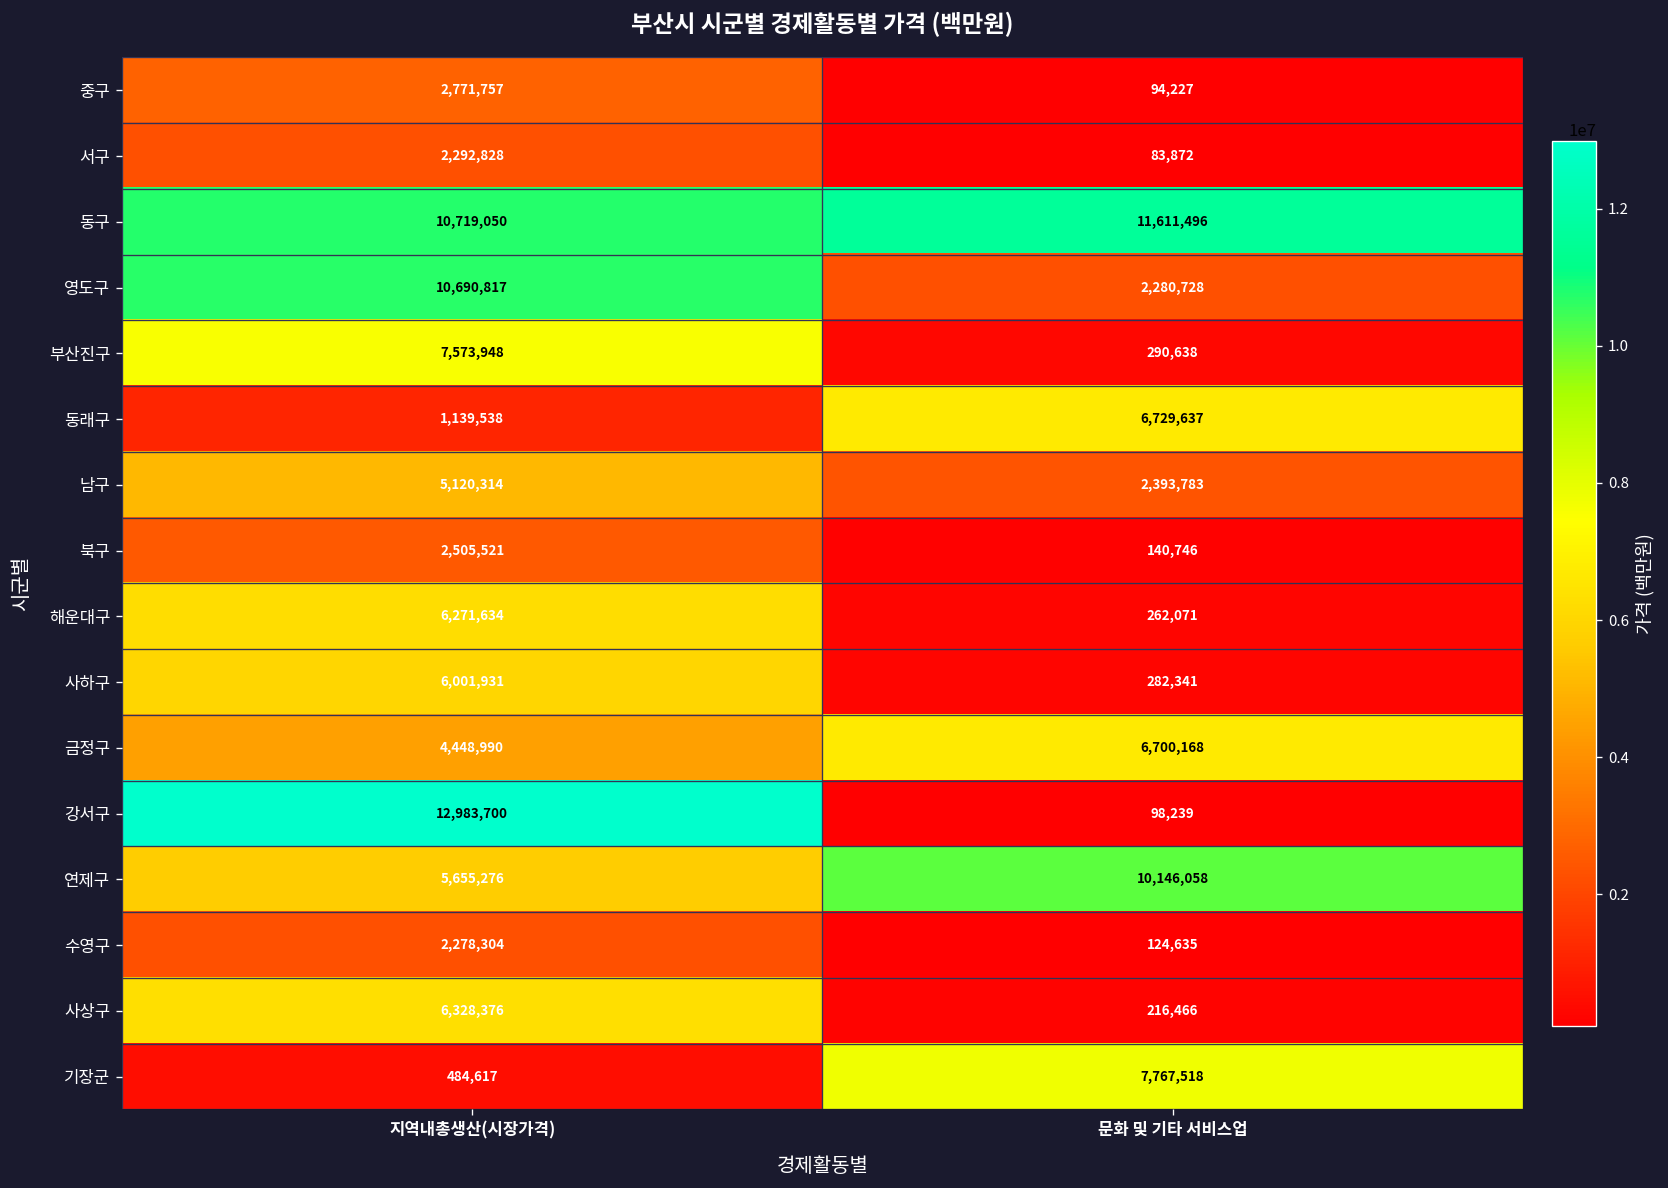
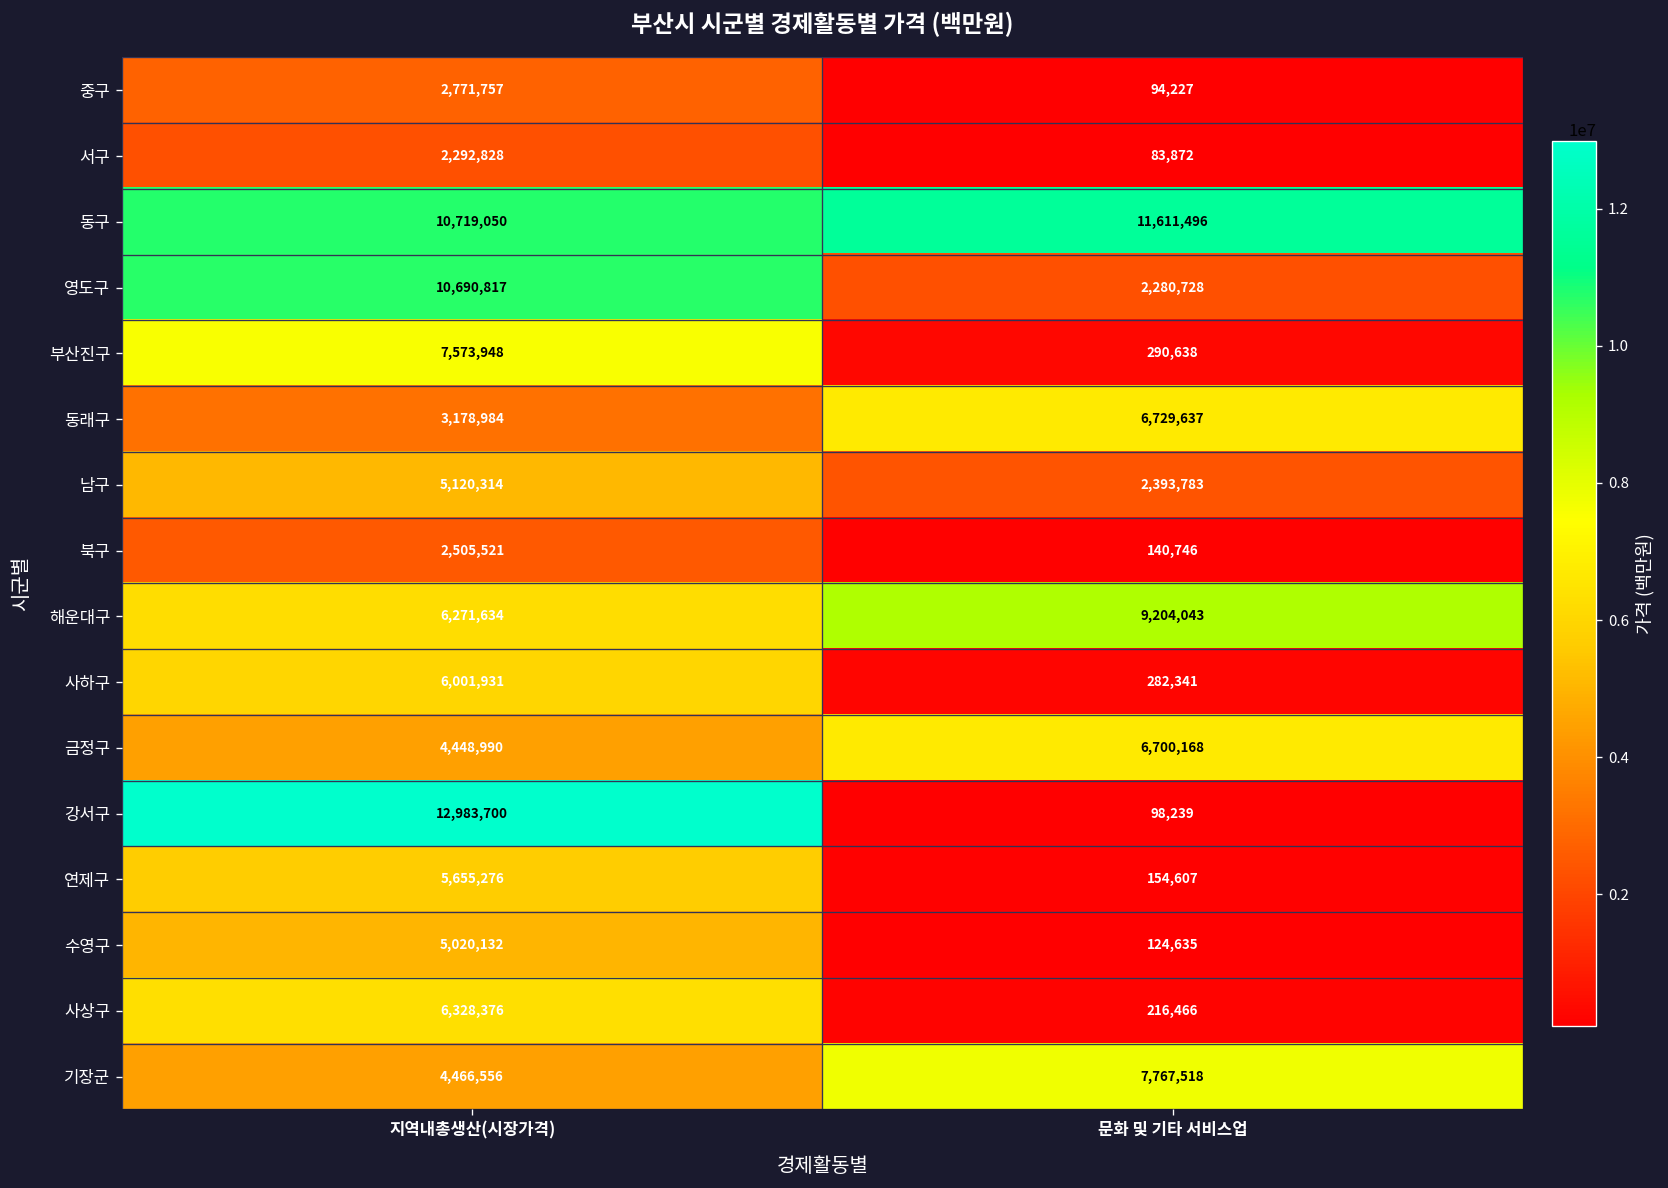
  {
    "중구": {
      "지역내총생산(시장가격)": "2,771,757",
      "문화 및 기타 서비스업": "94,227"
    },
    "서구": {
      "지역내총생산(시장가격)": "2,292,828",
      "문화 및 기타 서비스업": "83,872"
    },
    "동구": {
      "지역내총생산(시장가격)": "10,719,050",
      "문화 및 기타 서비스업": "11,611,496"
    },
    "영도구": {
      "지역내총생산(시장가격)": "10,690,817",
      "문화 및 기타 서비스업": "2,280,728"
    },
    "부산진구": {
      "지역내총생산(시장가격)": "7,573,948",
      "문화 및 기타 서비스업": "290,638"
    },
    "동래구": {
-     "지역내총생산(시장가격)": "1,139,538",
+     "지역내총생산(시장가격)": "3,178,984",
      "문화 및 기타 서비스업": "6,729,637"
    },
    "남구": {
      "지역내총생산(시장가격)": "5,120,314",
      "문화 및 기타 서비스업": "2,393,783"
    },
    "북구": {
      "지역내총생산(시장가격)": "2,505,521",
      "문화 및 기타 서비스업": "140,746"
    },
    "해운대구": {
      "지역내총생산(시장가격)": "6,271,634",
-     "문화 및 기타 서비스업": "262,071"
+     "문화 및 기타 서비스업": "9,204,043"
    },
    "사하구": {
      "지역내총생산(시장가격)": "6,001,931",
      "문화 및 기타 서비스업": "282,341"
    },
    "금정구": {
      "지역내총생산(시장가격)": "4,448,990",
      "문화 및 기타 서비스업": "6,700,168"
    },
    "강서구": {
      "지역내총생산(시장가격)": "12,983,700",
      "문화 및 기타 서비스업": "98,239"
    },
    "연제구": {
      "지역내총생산(시장가격)": "5,655,276",
-     "문화 및 기타 서비스업": "10,146,058"
+     "문화 및 기타 서비스업": "154,607"
    },
    "수영구": {
-     "지역내총생산(시장가격)": "2,278,304",
+     "지역내총생산(시장가격)": "5,020,132",
      "문화 및 기타 서비스업": "124,635"
    },
    "사상구": {
      "지역내총생산(시장가격)": "6,328,376",
      "문화 및 기타 서비스업": "216,466"
    },
    "기장군": {
-     "지역내총생산(시장가격)": "484,617",
+     "지역내총생산(시장가격)": "4,466,556",
      "문화 및 기타 서비스업": "7,767,518"
    }
  }
